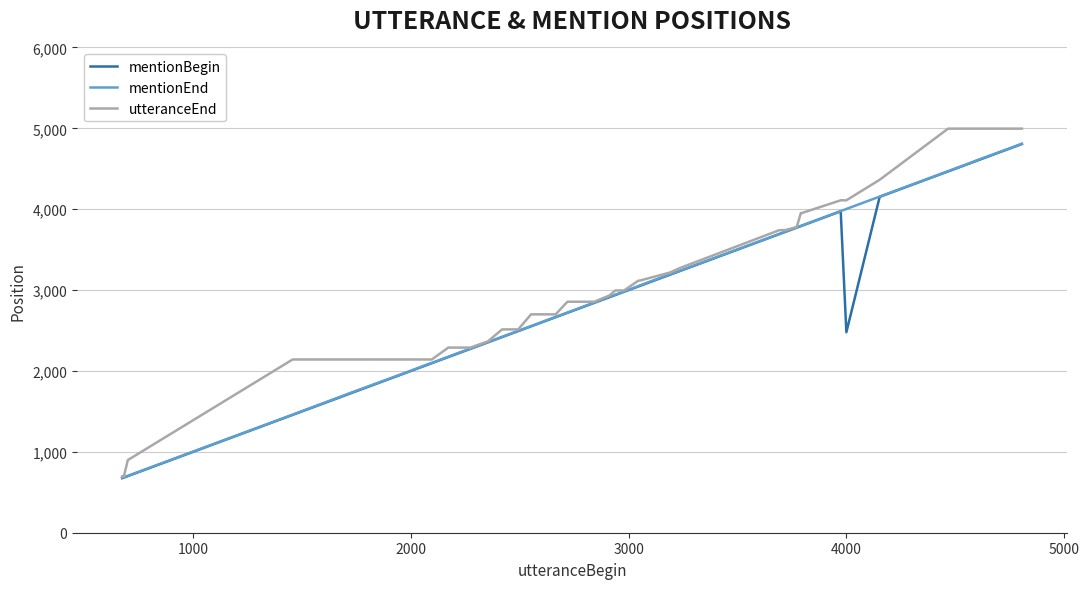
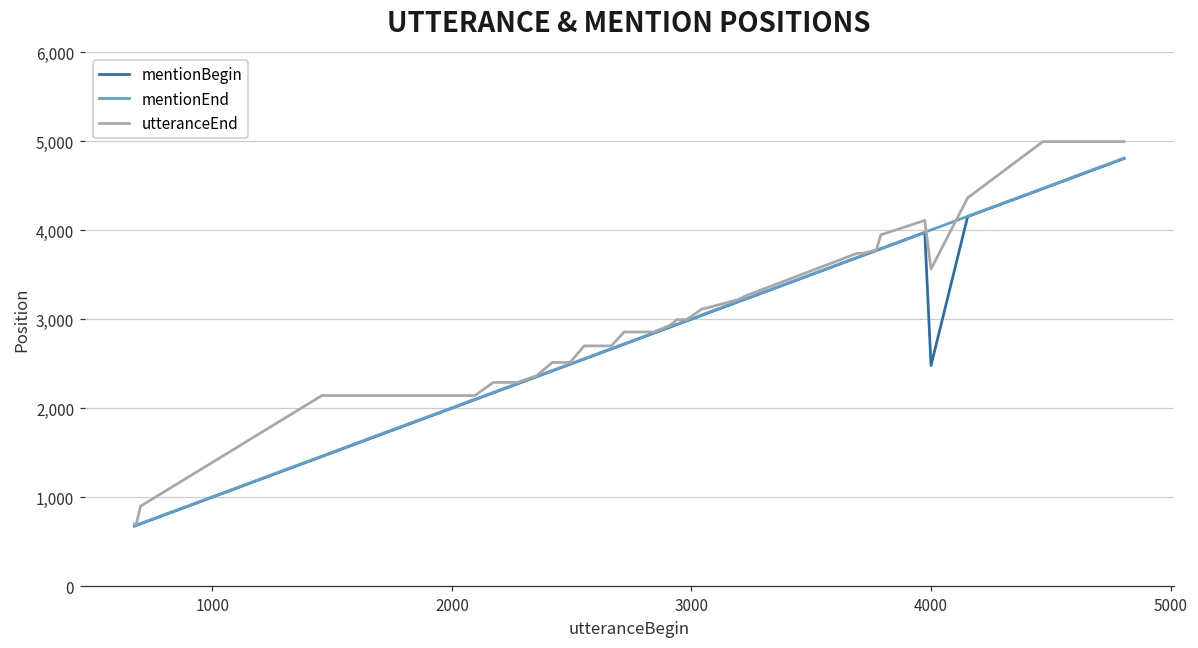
  {
    "mentionBegin": {
      "4000": "2,500"
    },
    "mentionEnd": {
      "4000": "4,000"
    },
    "utteranceEnd": {
-     "4000": "4,100"
+     "4000": "3,600"
    }
  }
